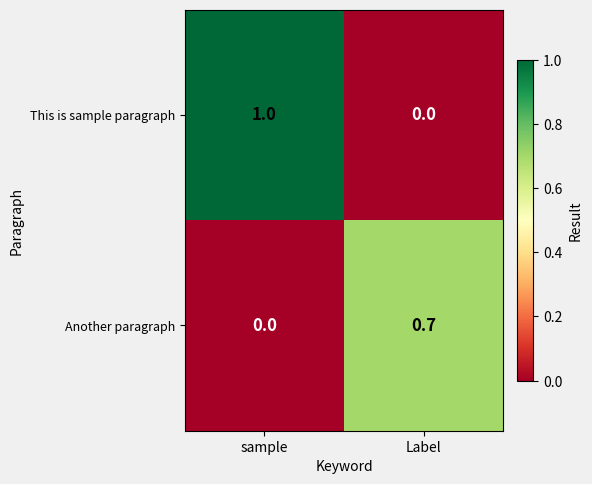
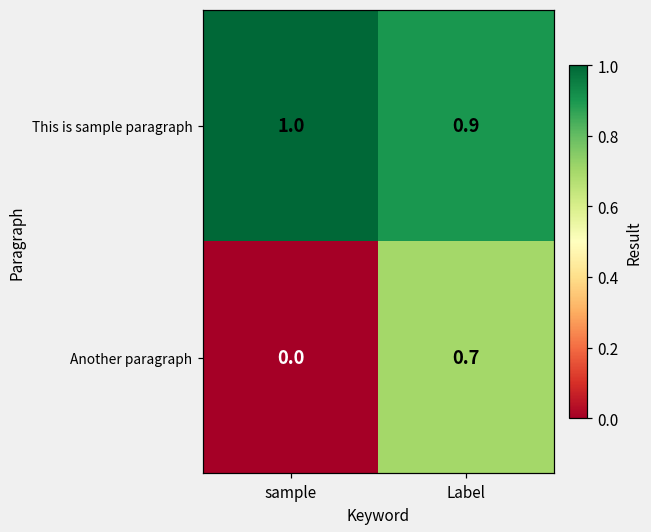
  {
    "This is sample paragraph": {
      "sample": 1.0,
-     "Label": 0.0
+     "Label": 0.9
    },
    "Another paragraph": {
      "sample": 0.0,
      "Label": 0.7
    }
  }
